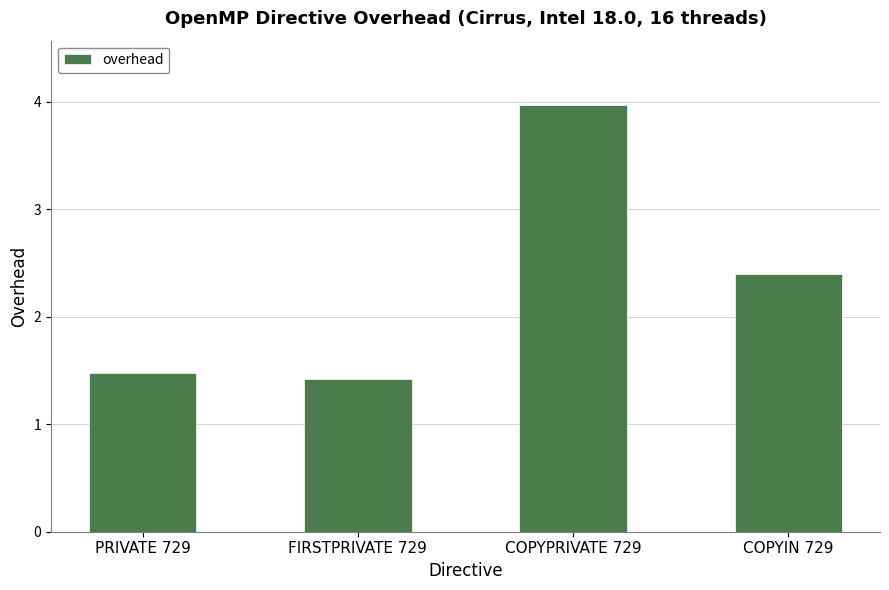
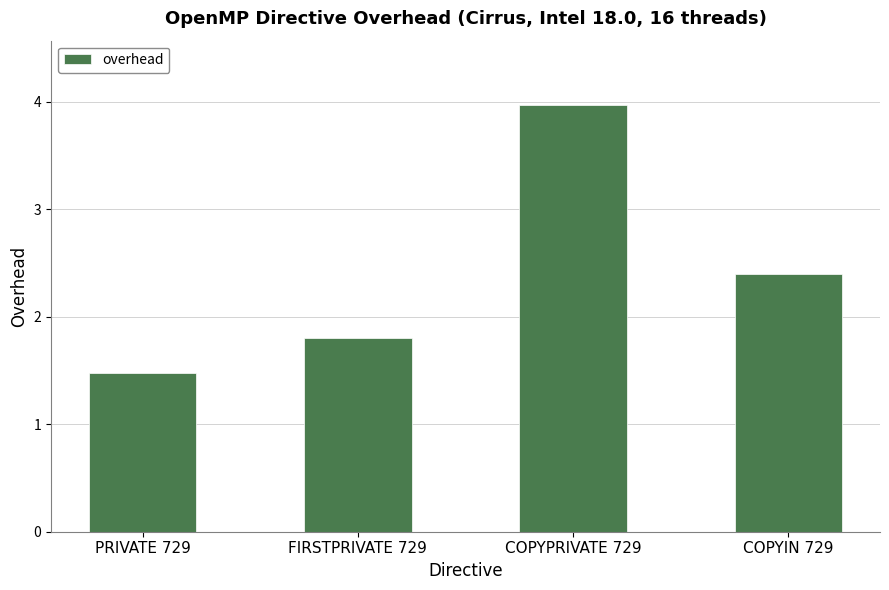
  {
    "PRIVATE 729": 1.47,
-   "FIRSTPRIVATE 729": 1.42,
+   "FIRSTPRIVATE 729": 1.80,
    "COPYPRIVATE 729": 3.97,
    "COPYIN 729": 2.40
  }
